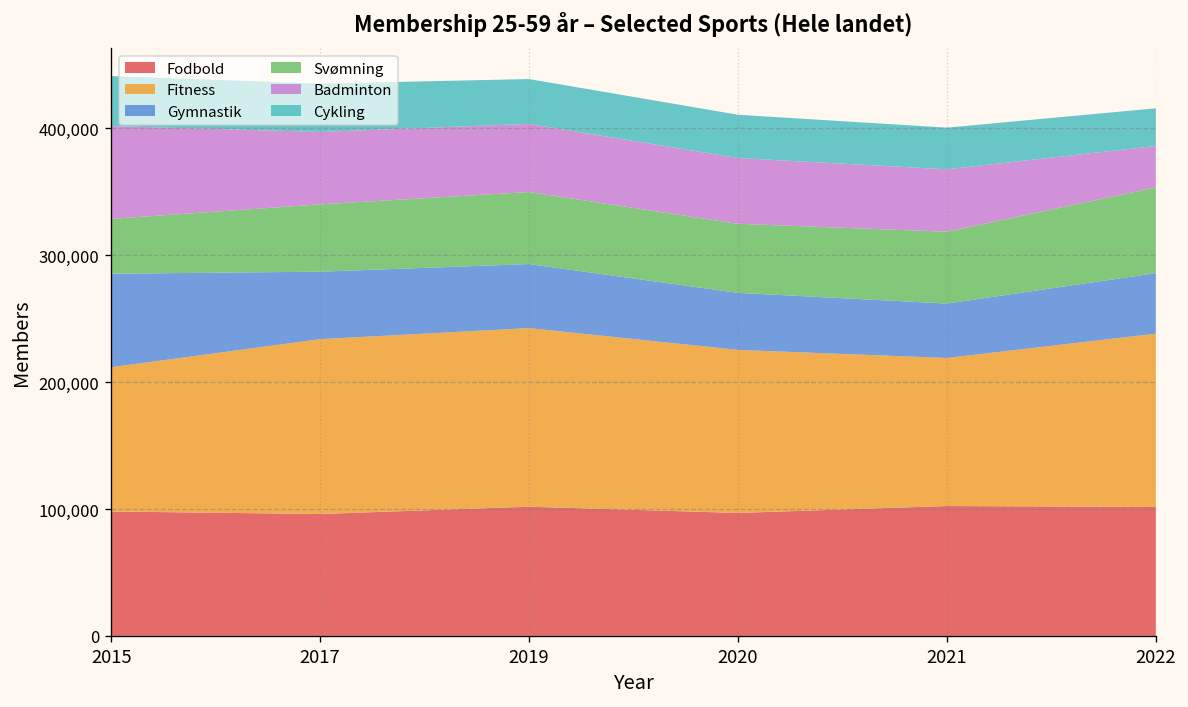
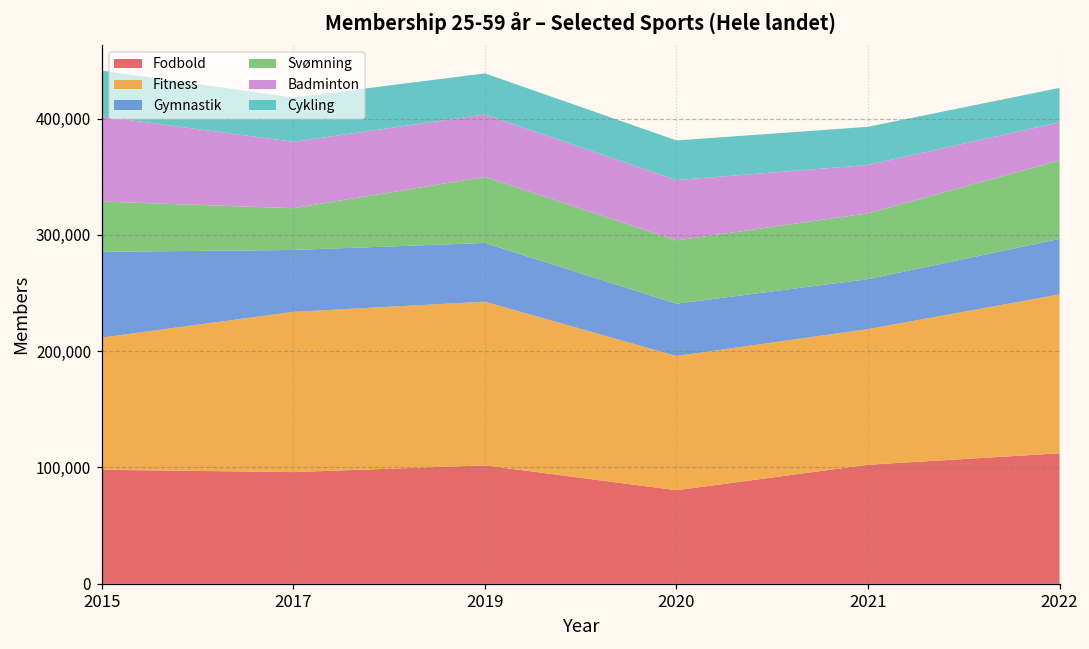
  {
    "Fodbold": {
      "2015": "98,000",
      "2017": "96,000",
      "2019": "102,000",
-     "2020": "97,000",
+     "2020": "80,000",
      "2021": "102,000",
-     "2022": "102,000"
+     "2022": "112,000"
    },
    "Fitness": {
      "2015": "114,000",
      "2017": "138,000",
      "2019": "141,000",
-     "2020": "128,000",
+     "2020": "115,000",
      "2021": "117,000",
      "2022": "137,000"
    },
    "Svømning": {
      "2015": "43,000",
-     "2017": "53,000",
+     "2017": "36,000",
      "2019": "57,000",
      "2020": "54,000",
      "2021": "57,000",
      "2022": "68,000"
    },
    "Badminton": {
      "2015": "73,000",
      "2017": "57,000",
      "2019": "54,000",
      "2020": "52,000",
-     "2021": "49,000",
+     "2021": "42,000",
      "2022": "33,000"
    }
  }
